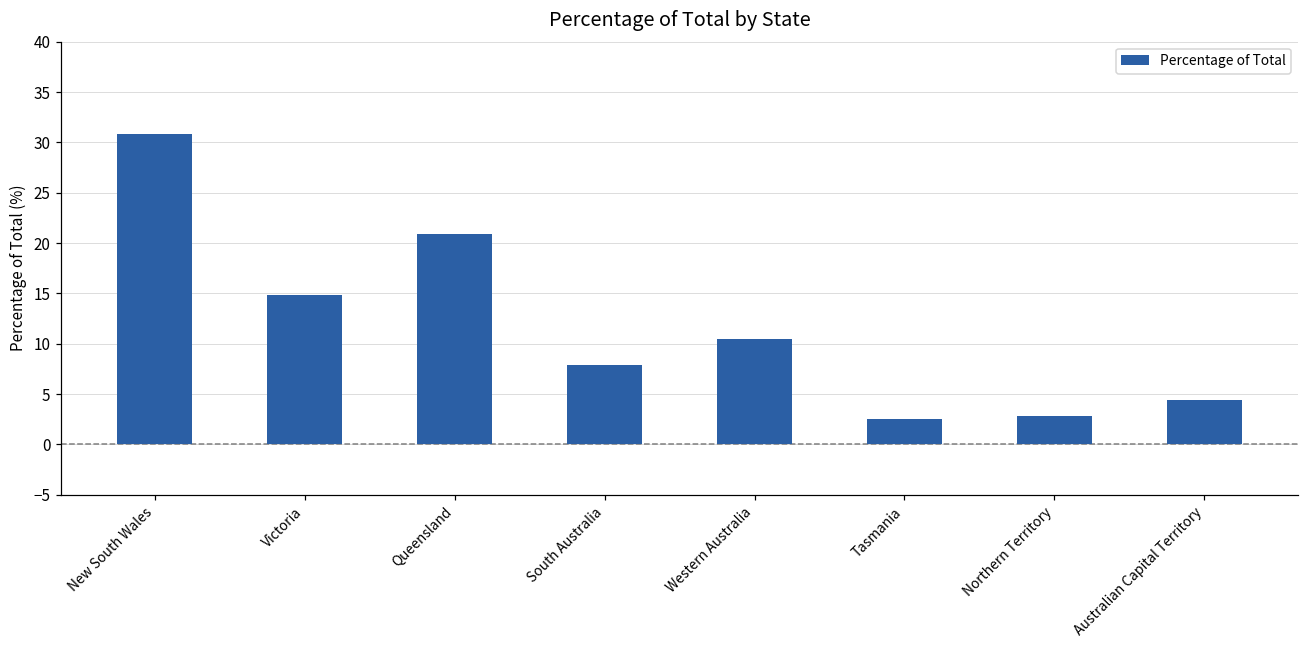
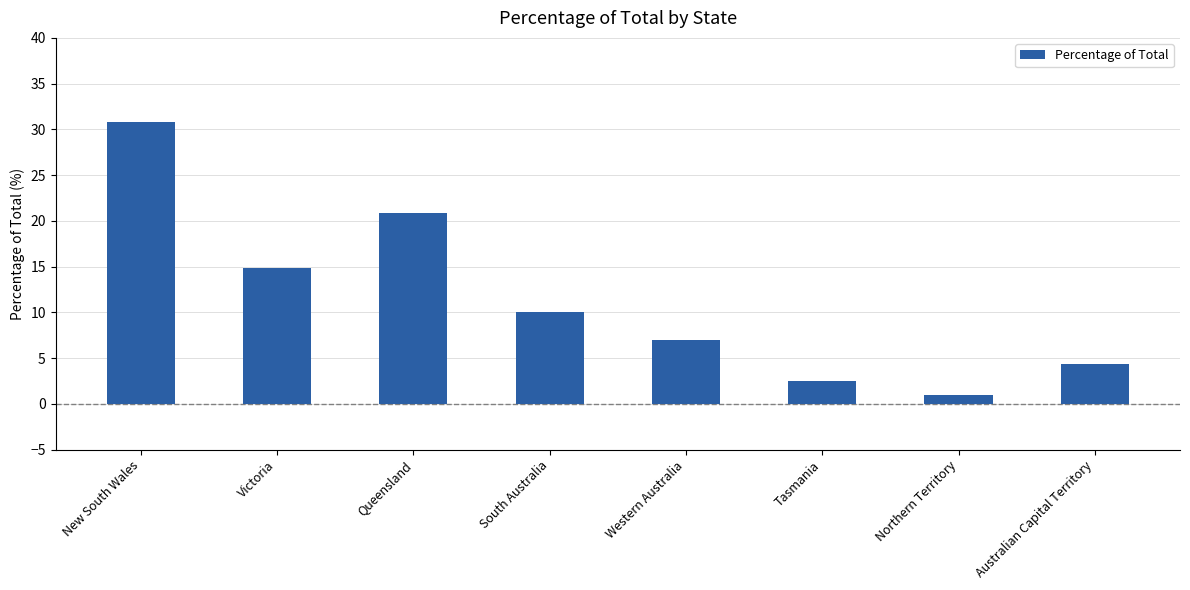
  {
    "New South Wales": 31,
    "Victoria": 15,
    "Queensland": 21,
-   "South Australia": 8,
-   "Western Australia": 10,
+   "South Australia": 10,
+   "Western Australia": 7,
    "Tasmania": 2,
-   "Northern Territory": 3,
+   "Northern Territory": 1,
    "Australian Capital Territory": 4
  }
